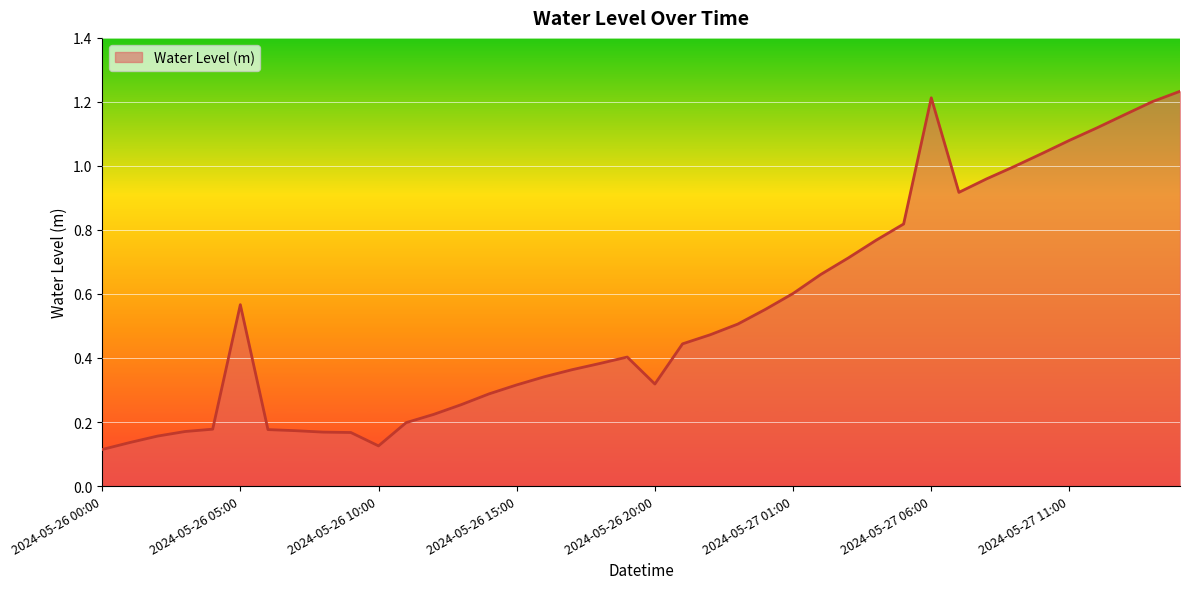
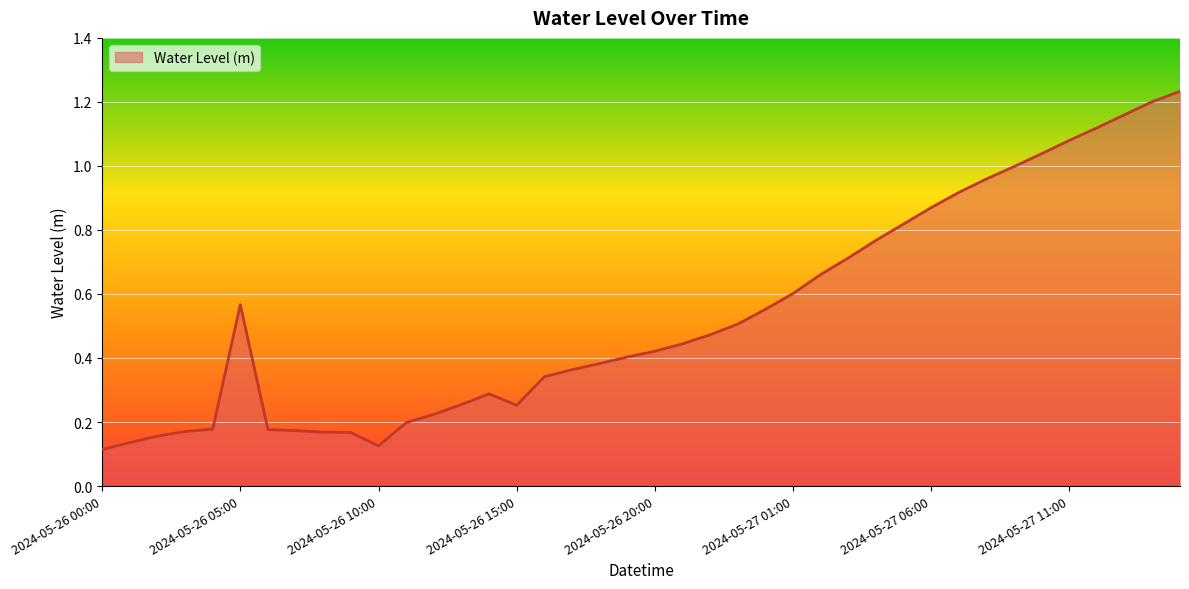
  {
    "2024-05-26 00:00": 0.11,
    "2024-05-26 05:00": 0.57,
    "2024-05-26 10:00": 0.13,
-   "2024-05-26 15:00": 0.32,
-   "2024-05-26 20:00": 0.32,
+   "2024-05-26 15:00": 0.25,
+   "2024-05-26 20:00": 0.42,
    "2024-05-27 01:00": 0.60,
-   "2024-05-27 06:00": 1.21,
+   "2024-05-27 06:00": 0.87,
    "2024-05-27 11:00": 1.08
  }
